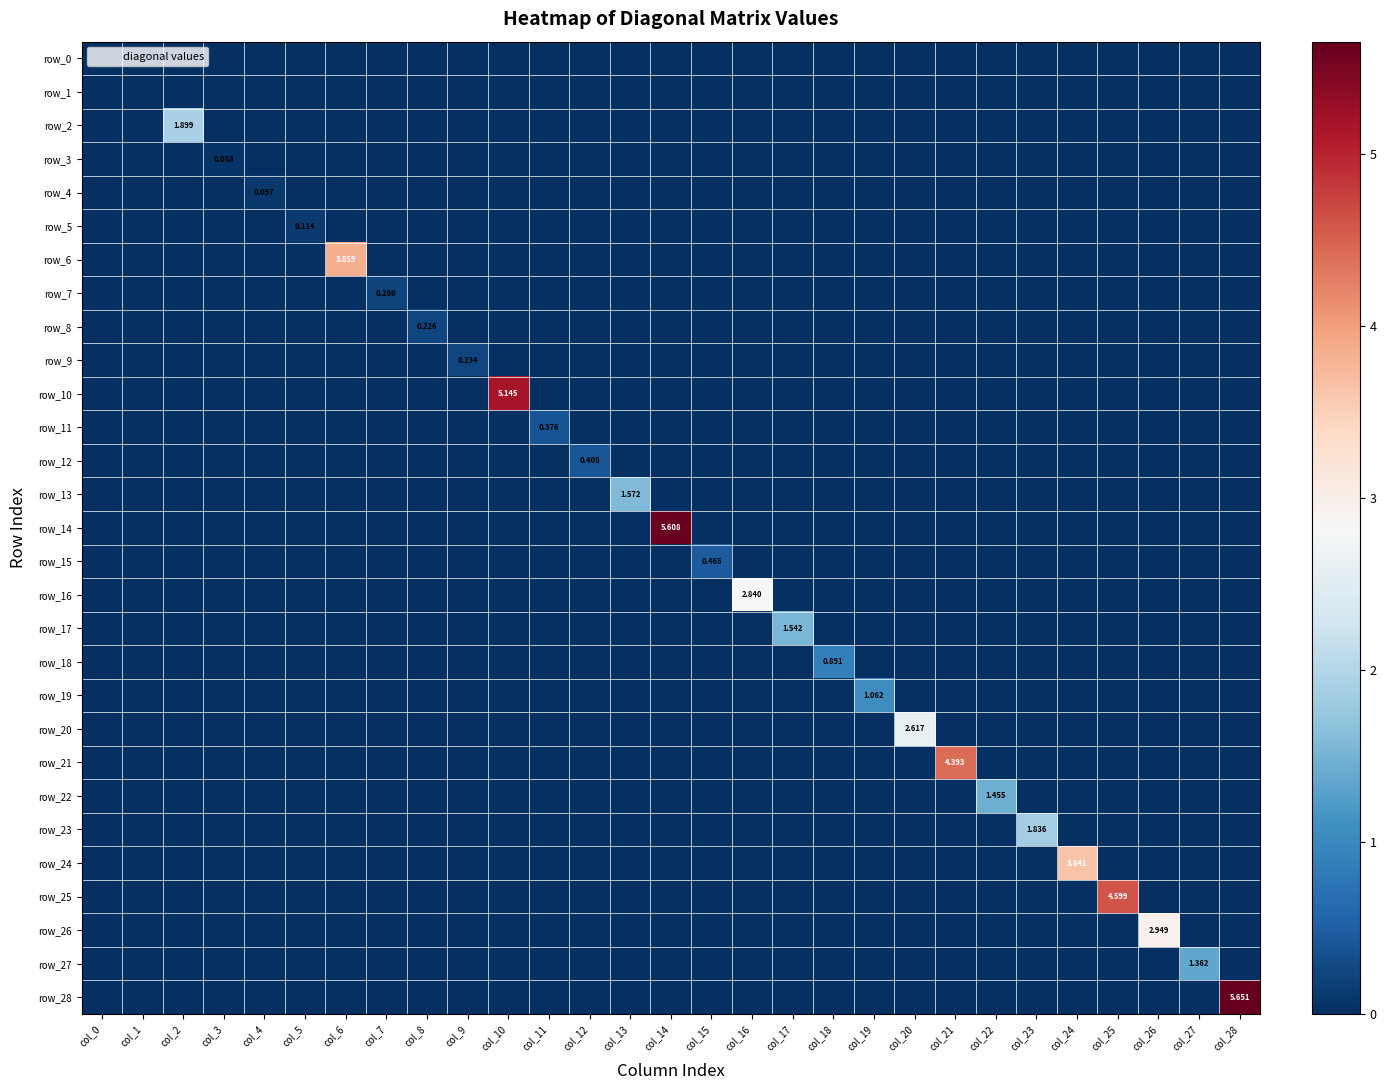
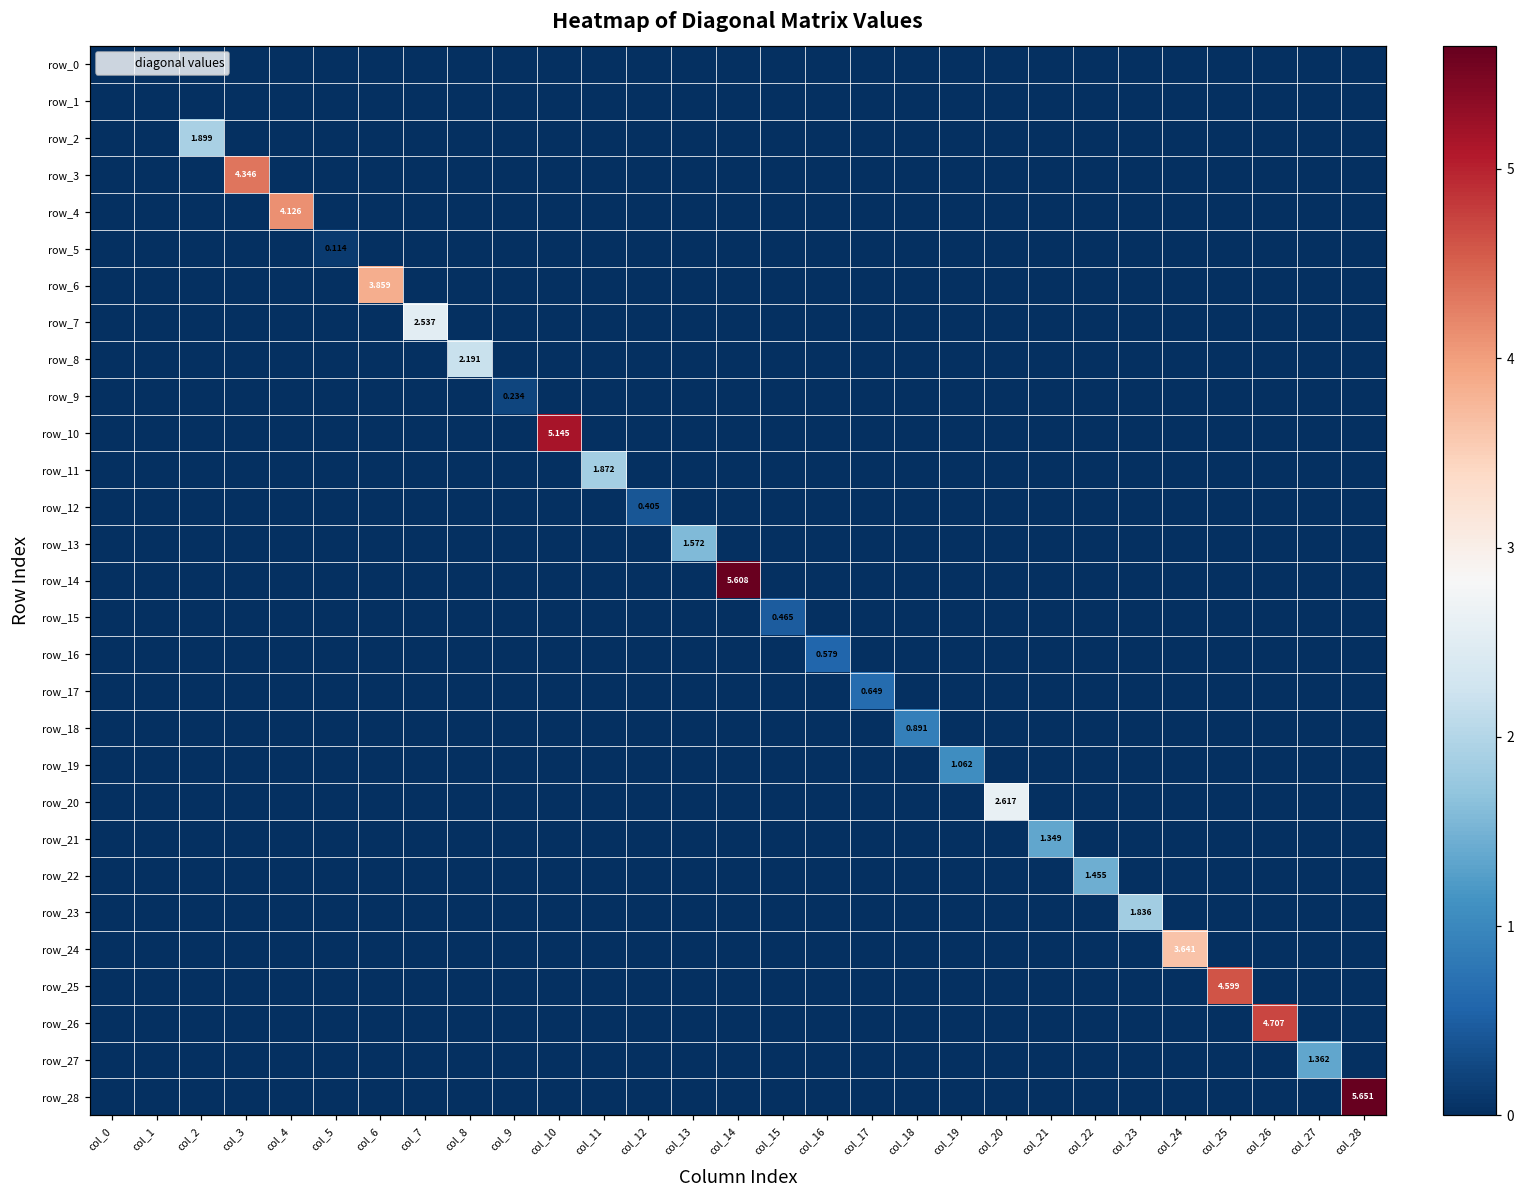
  {
    "row_2": {
      "col_2": 1.899
    },
    "row_3": {
-     "col_3": 0.058
+     "col_3": 4.346
    },
    "row_4": {
-     "col_4": 0.097
+     "col_4": 4.126
    },
    "row_5": {
      "col_5": 0.114
    },
    "row_6": {
      "col_6": 3.859
    },
    "row_7": {
-     "col_7": 0.200
+     "col_7": 2.537
    },
    "row_8": {
-     "col_8": 0.226
+     "col_8": 2.191
    },
    "row_9": {
      "col_9": 0.234
    },
    "row_10": {
      "col_10": 5.145
    },
    "row_11": {
-     "col_11": 0.376
+     "col_11": 1.872
    },
    "row_12": {
      "col_12": 0.405
    },
    "row_13": {
      "col_13": 1.572
    },
    "row_14": {
      "col_14": 5.608
    },
    "row_15": {
      "col_15": 0.465
    },
    "row_16": {
-     "col_16": 2.840
+     "col_16": 0.579
    },
    "row_17": {
-     "col_17": 1.542
+     "col_17": 0.649
    },
    "row_18": {
      "col_18": 0.891
    },
    "row_19": {
      "col_19": 1.062
    },
    "row_20": {
      "col_20": 2.617
    },
    "row_21": {
-     "col_21": 4.393
+     "col_21": 1.349
    },
    "row_22": {
      "col_22": 1.455
    },
    "row_23": {
      "col_23": 1.836
    },
    "row_24": {
      "col_24": 3.641
    },
    "row_25": {
      "col_25": 4.599
    },
    "row_26": {
-     "col_26": 2.949
+     "col_26": 4.707
    },
    "row_27": {
      "col_27": 1.362
    },
    "row_28": {
      "col_28": 5.651
    }
  }
